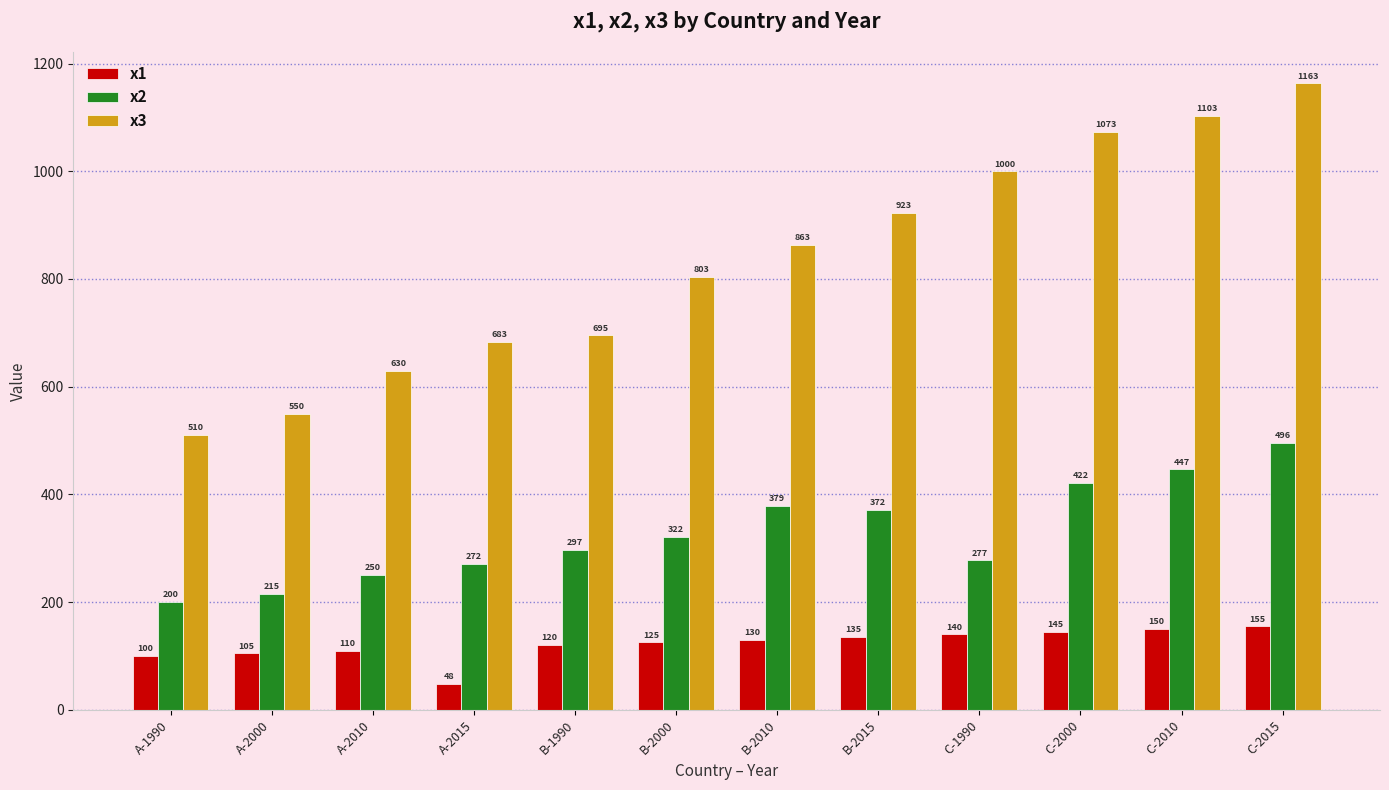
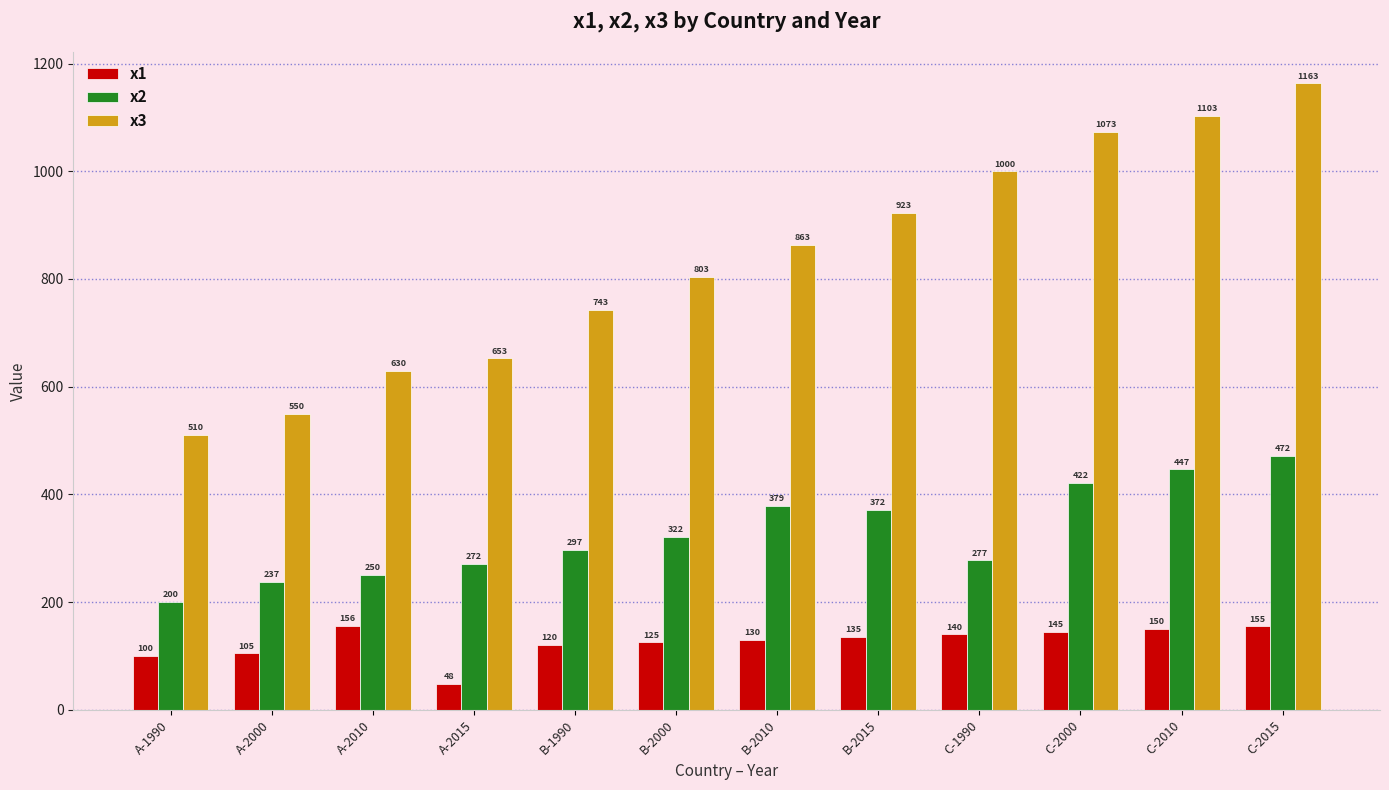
  {
    "x1": {
      "A-1990": 100,
      "A-2000": 105,
-     "A-2010": 110,
+     "A-2010": 156,
      "A-2015": 48,
      "B-1990": 120,
      "B-2000": 125,
      "B-2010": 130,
      "B-2015": 135,
      "C-1990": 140,
      "C-2000": 145,
      "C-2010": 150,
      "C-2015": 155
    },
    "x2": {
      "A-1990": 200,
-     "A-2000": 215,
+     "A-2000": 237,
      "A-2010": 250,
      "A-2015": 272,
      "B-1990": 297,
      "B-2000": 322,
      "B-2010": 379,
      "B-2015": 372,
      "C-1990": 277,
      "C-2000": 422,
      "C-2010": 447,
-     "C-2015": 496
+     "C-2015": 472
    },
    "x3": {
      "A-1990": 510,
      "A-2000": 550,
      "A-2010": 630,
-     "A-2015": 683,
-     "B-1990": 695,
+     "A-2015": 653,
+     "B-1990": 743,
      "B-2000": 803,
      "B-2010": 863,
      "B-2015": 923,
      "C-1990": 1000,
      "C-2000": 1073,
      "C-2010": 1103,
      "C-2015": 1163
    }
  }
